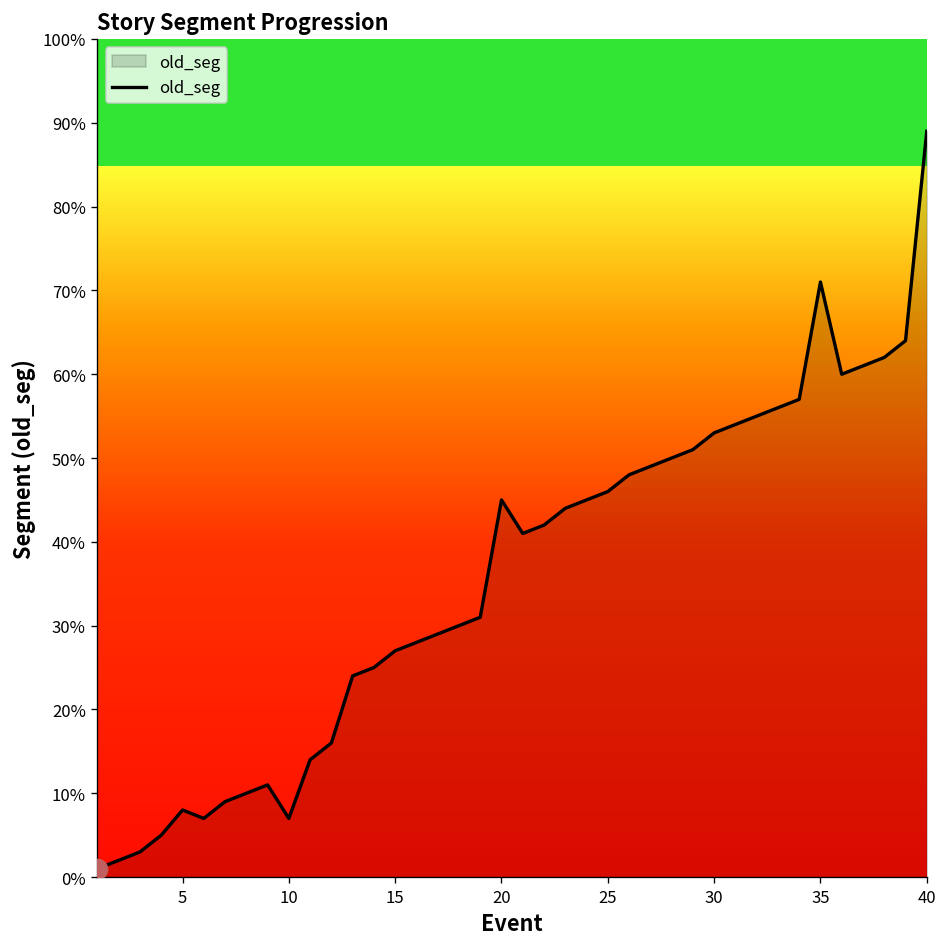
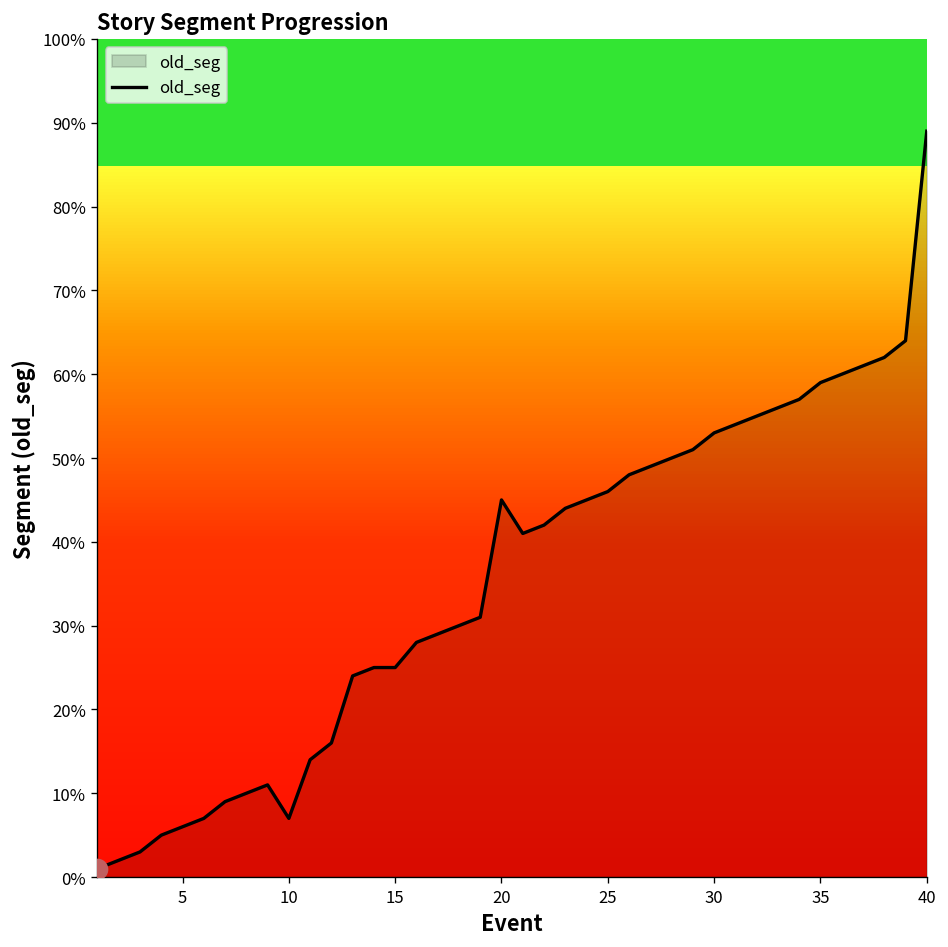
  {
    "old_seg": {
-     "5": "8%",
+     "5": "6%",
      "10": "7%",
-     "15": "27%",
+     "15": "25%",
      "20": "45%",
      "25": "46%",
      "30": "53%",
-     "35": "71%",
+     "35": "59%",
      "40": "89%"
    }
  }
